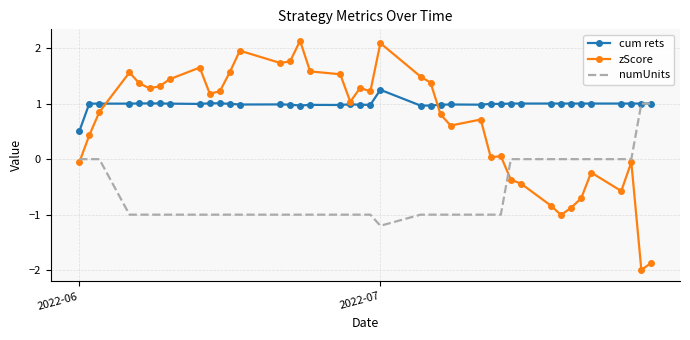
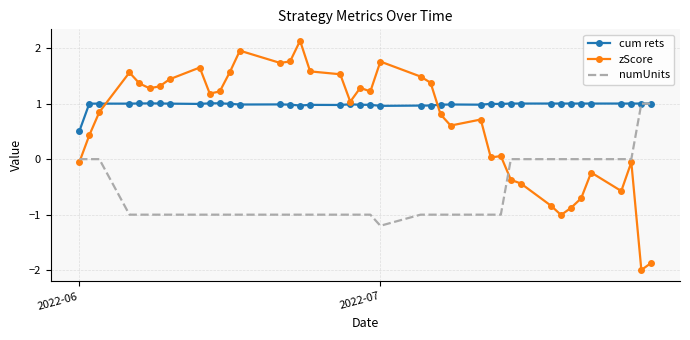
  {
    "cum rets": {
      "2022-06": 0.5,
-     "2022-07": 1.2
+     "2022-07": 1.0
    },
    "zScore": {
      "2022-06": -0.1,
-     "2022-07": 2.1
+     "2022-07": 1.8
    },
    "numUnits": {
      "2022-06": 0.0,
      "2022-07": -1.2
    }
  }
